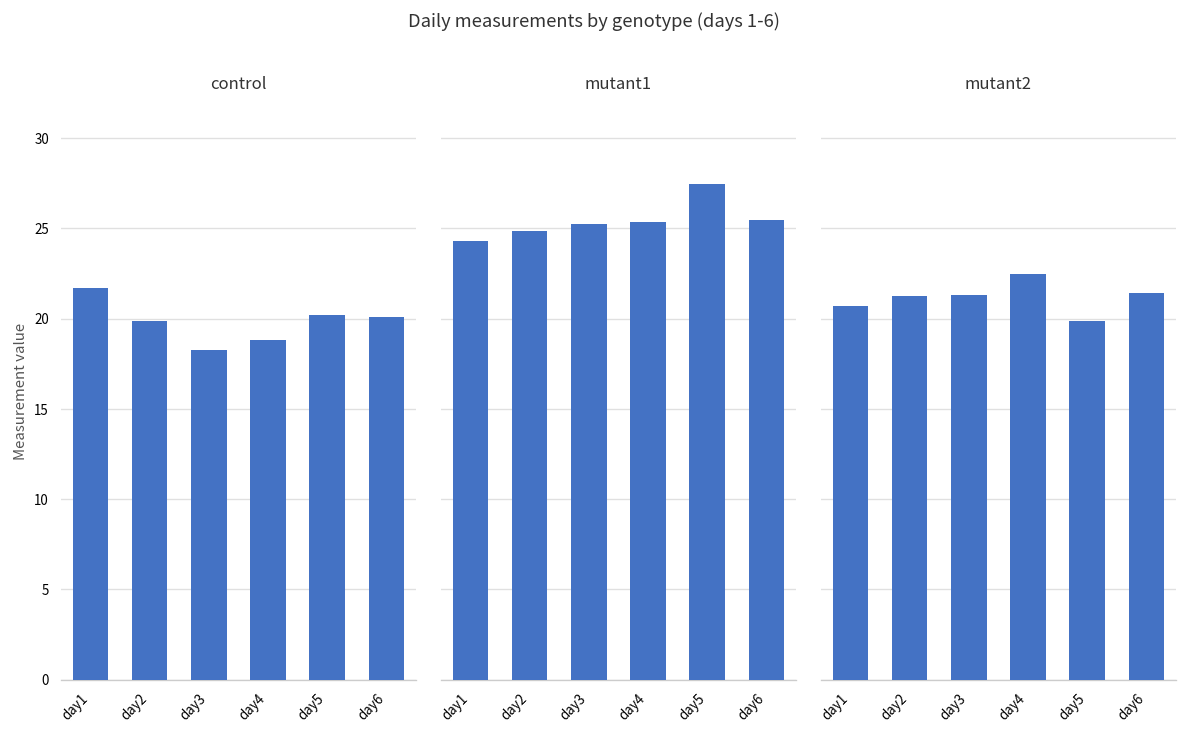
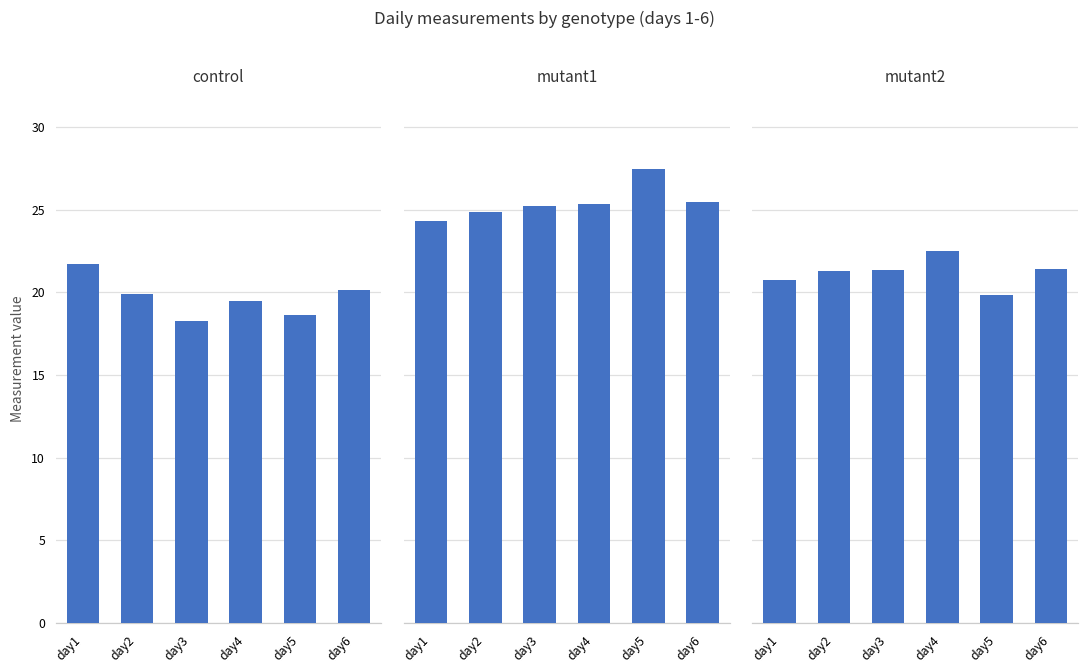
  {
    "control": {
      "day1": 21.7,
      "day2": 19.9,
      "day3": 18.3,
-     "day4": 18.8,
-     "day5": 20.2,
+     "day4": 19.4,
+     "day5": 18.6,
      "day6": 20.1
    }
  }
